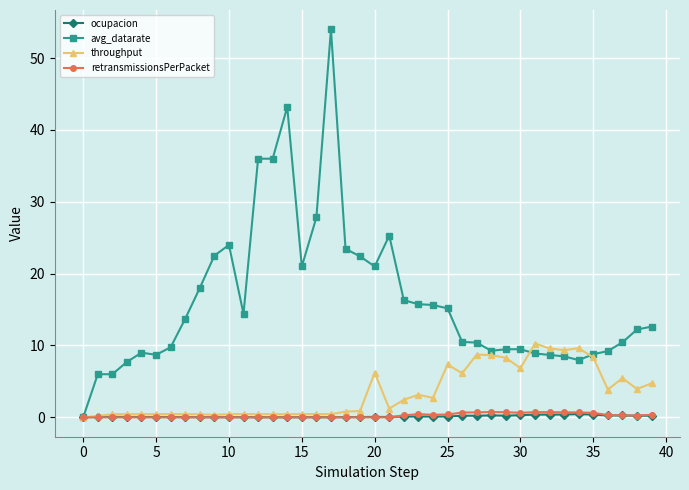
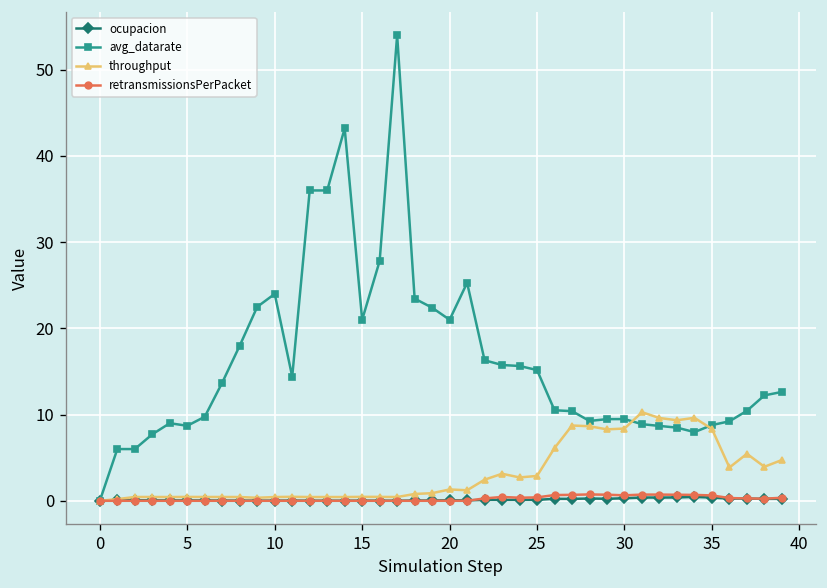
  {
    "throughput": {
      "5": 0,
      "10": 0,
      "15": 0,
-     "20": 6,
-     "25": 7,
-     "30": 7,
+     "20": 1,
+     "25": 3,
+     "30": 8,
      "35": 8
    }
  }
